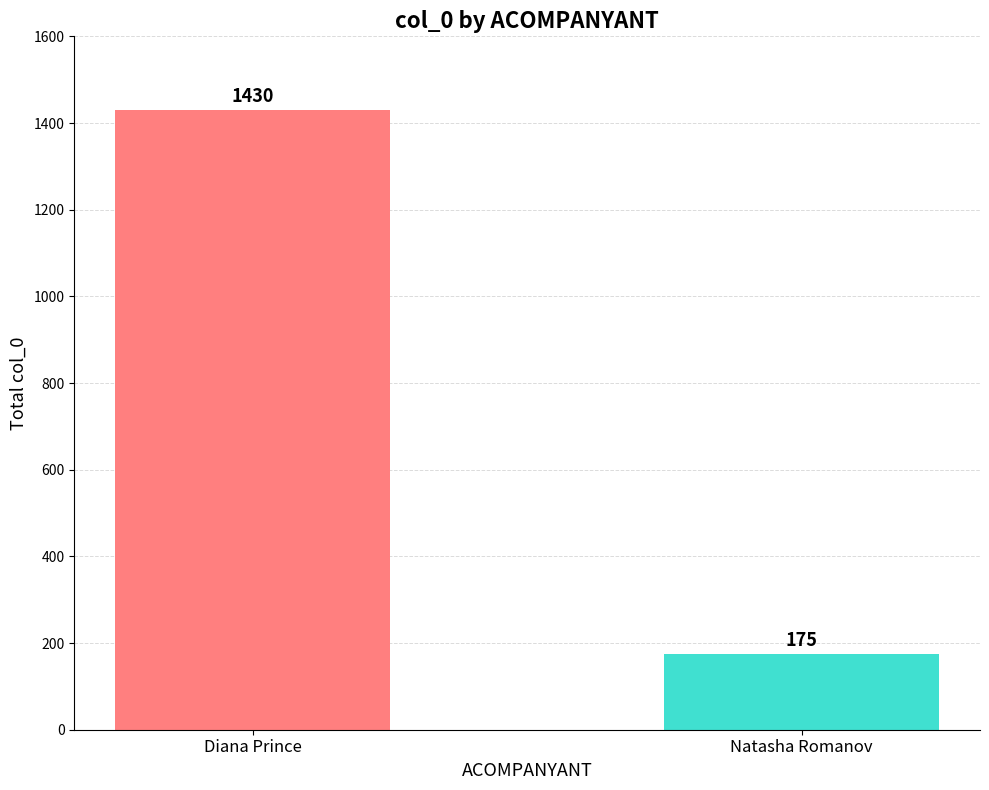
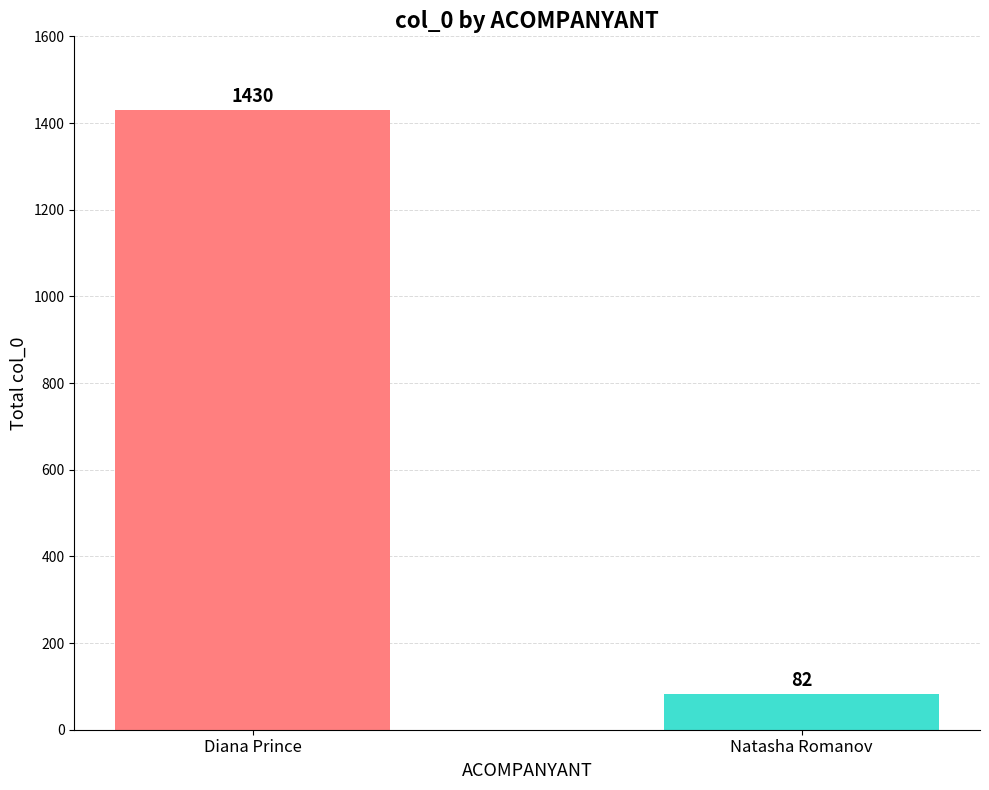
  {
    "Diana Prince": 1430,
-   "Natasha Romanov": 175
+   "Natasha Romanov": 82
  }
